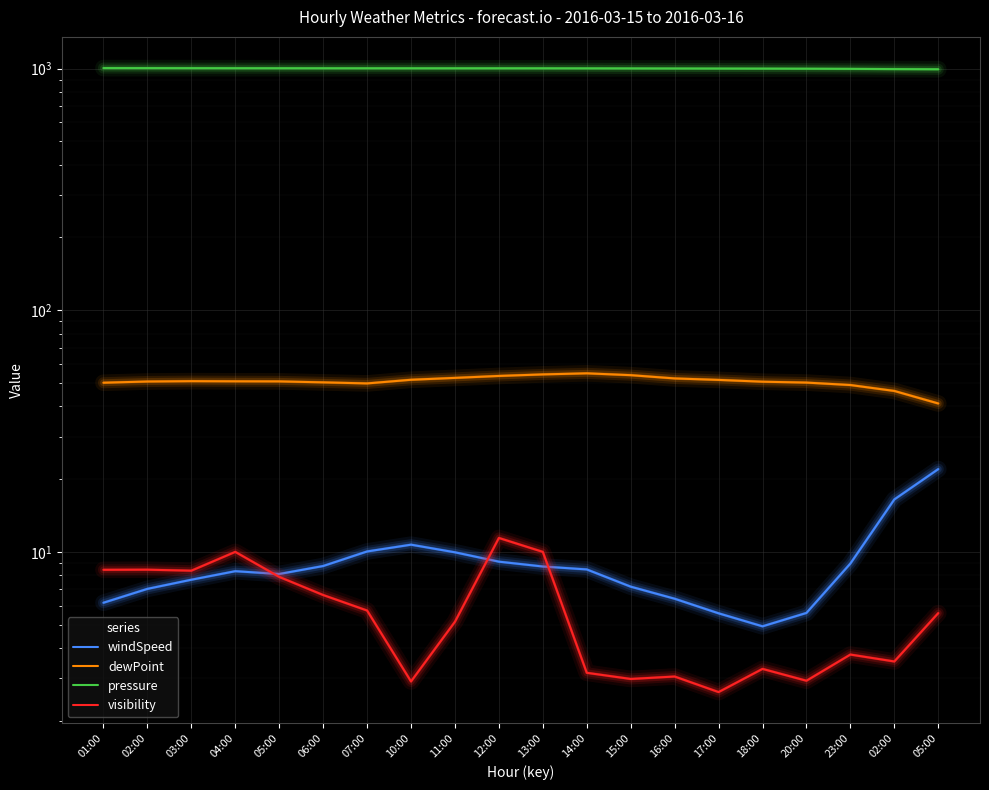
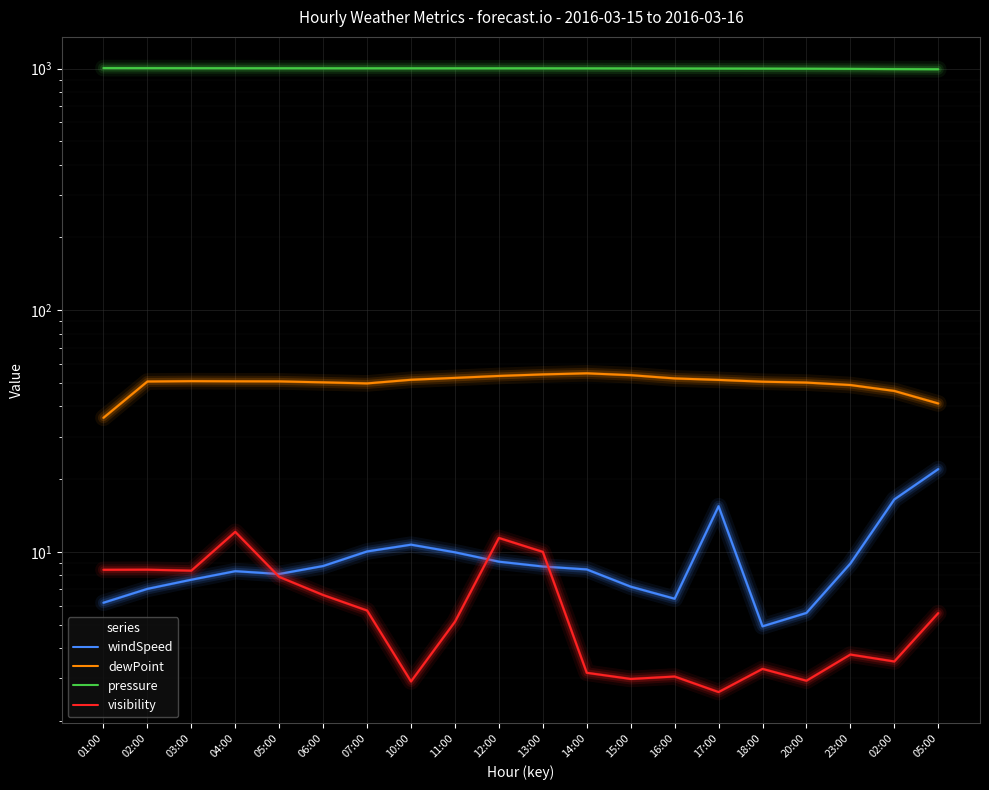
  {
    "windSpeed": {
      "01:00": 6.2,
      "03:00": 7.7,
      "04:00": 8.3,
      "06:00": 8.7,
      "07:00": 10.0,
      "10:00": 11,
      "11:00": 10.0,
      "12:00": 9.1,
      "13:00": 8.7,
      "14:00": 8.5,
      "15:00": 7.2,
      "16:00": 6.4,
-     "17:00": 5.6,
+     "17:00": 15,
      "18:00": 4.9,
      "20:00": 5.6,
      "23:00": 9.0
    },
    "dewPoint": {
-     "01:00": 50,
+     "01:00": 36,
      "03:00": 51,
      "04:00": 51,
      "06:00": 50,
      "07:00": 50,
      "10:00": 52,
      "11:00": 52,
      "12:00": 53,
      "13:00": 54,
      "14:00": 55,
      "15:00": 54,
      "16:00": 52,
      "17:00": 51,
      "18:00": 51,
      "20:00": 50,
      "23:00": 49
    },
    "pressure": {
      "01:00": 1000,
      "03:00": 1000,
      "04:00": 1000,
      "06:00": 1000,
      "07:00": 1000,
      "10:00": 1000,
      "11:00": 1000,
      "12:00": 1000,
      "13:00": 1000,
      "14:00": 1000,
      "15:00": 1000,
      "16:00": 1000,
      "17:00": 1000,
      "18:00": 1000,
      "20:00": 1000,
      "23:00": 1000
    },
    "visibility": {
      "01:00": 8.4,
      "03:00": 8.4,
-     "04:00": 10.0,
+     "04:00": 12,
      "06:00": 6.6,
      "07:00": 5.7,
      "10:00": 2.9,
      "11:00": 5.1,
      "12:00": 11,
      "13:00": 10.0,
      "14:00": 3.2,
      "15:00": 3.0,
      "16:00": 3.1,
      "17:00": 2.6,
      "18:00": 3.3,
      "20:00": 2.9,
      "23:00": 3.8
    }
  }
